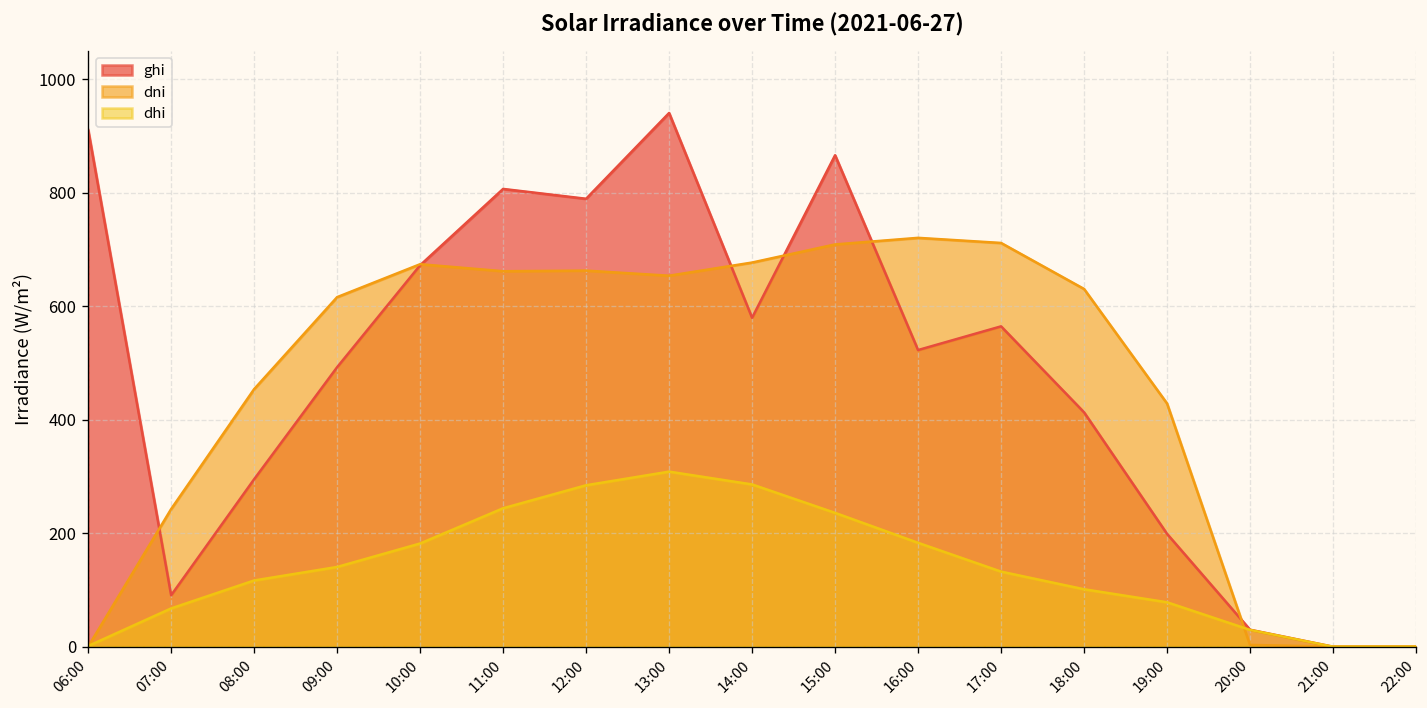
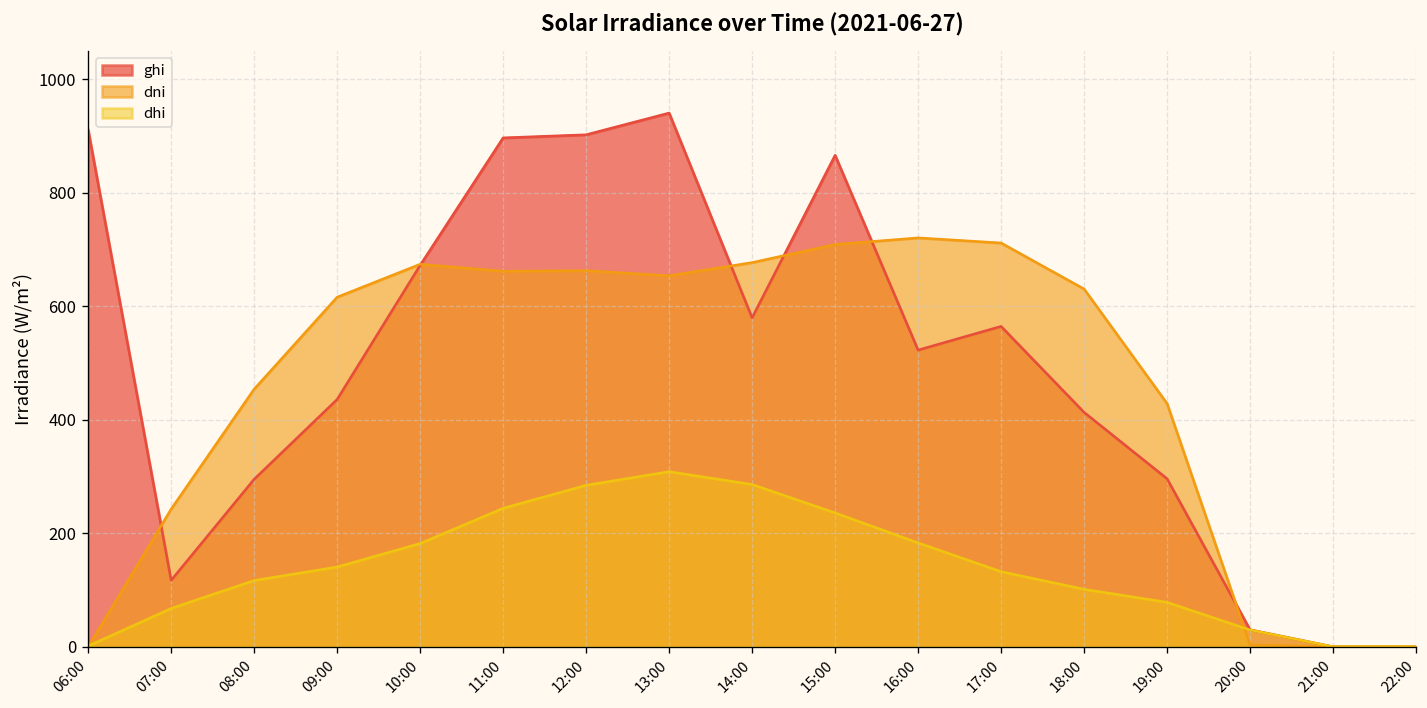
  {
    "ghi": {
      "06:00": 910,
-     "07:00": 90,
+     "07:00": 120,
      "08:00": 300,
-     "09:00": 490,
-     "11:00": 810,
-     "12:00": 790,
+     "09:00": 440,
+     "11:00": 900,
+     "12:00": 900,
      "13:00": 940,
      "14:00": 580,
      "15:00": 870,
      "16:00": 520,
      "17:00": 560,
      "18:00": 410,
-     "19:00": 200
+     "19:00": 300
    }
  }
